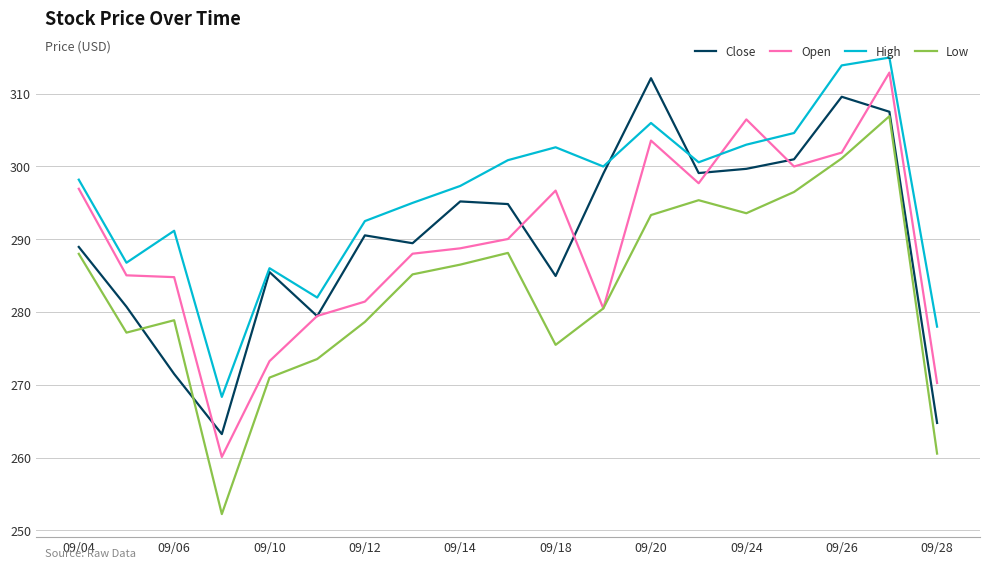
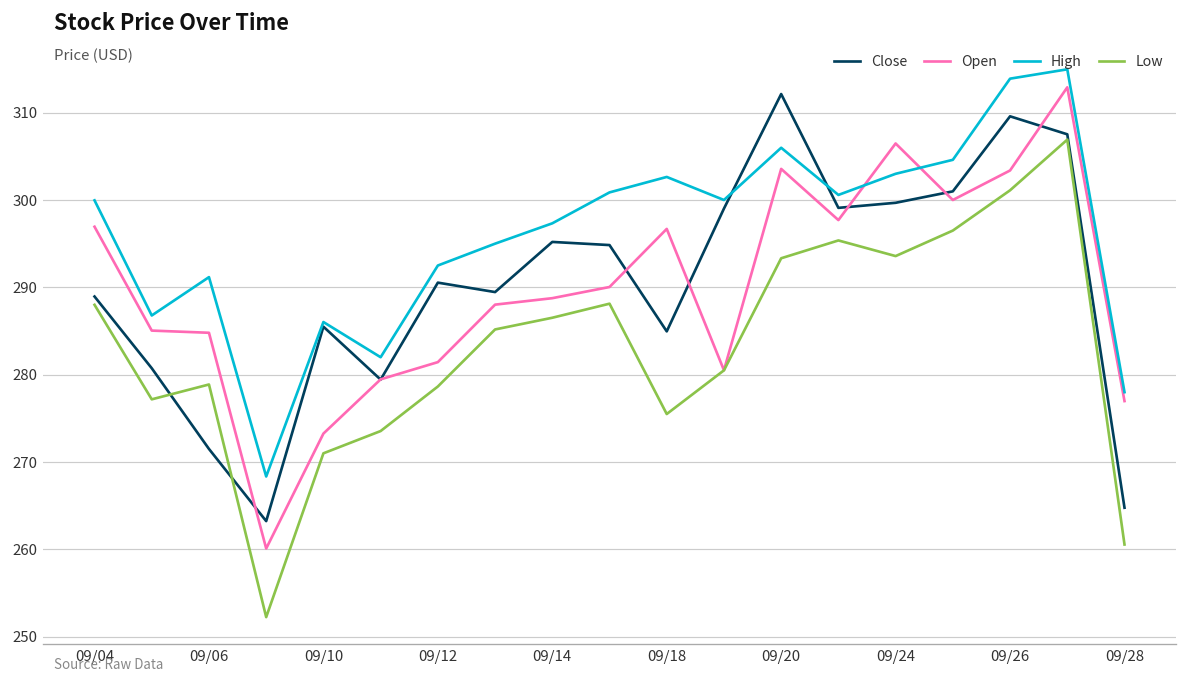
  {
    "Close": {
      "09/04": 289,
      "09/06": 272,
      "09/10": 286,
      "09/12": 291,
      "09/14": 295,
      "09/18": 285,
      "09/20": 312,
      "09/24": 300,
      "09/26": 310,
      "09/28": 265
    },
    "Open": {
      "09/04": 297,
      "09/06": 285,
      "09/10": 273,
      "09/12": 281,
      "09/14": 289,
      "09/18": 297,
      "09/20": 304,
      "09/24": 306,
-     "09/26": 302,
-     "09/28": 270
+     "09/26": 303,
+     "09/28": 277
    },
    "High": {
-     "09/04": 298,
+     "09/04": 300,
      "09/06": 291,
      "09/10": 286,
      "09/12": 293,
      "09/14": 297,
      "09/18": 303,
      "09/20": 306,
      "09/24": 303,
      "09/26": 314,
      "09/28": 278
    },
    "Low": {
      "09/04": 288,
      "09/06": 279,
      "09/10": 271,
      "09/12": 279,
      "09/14": 287,
      "09/18": 276,
      "09/20": 293,
      "09/24": 294,
      "09/26": 301,
      "09/28": 261
    }
  }
